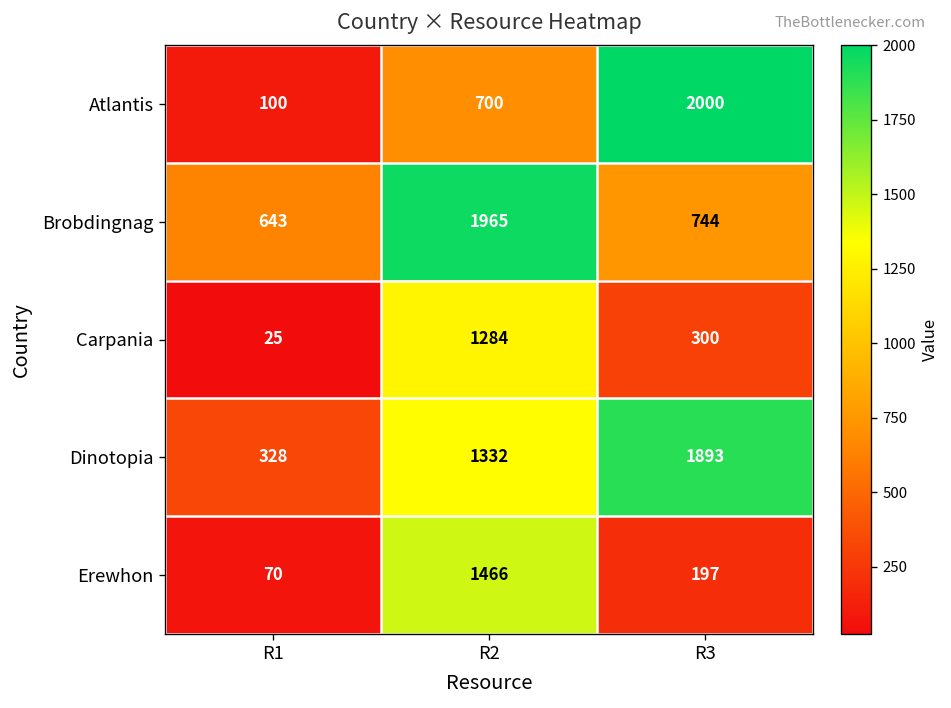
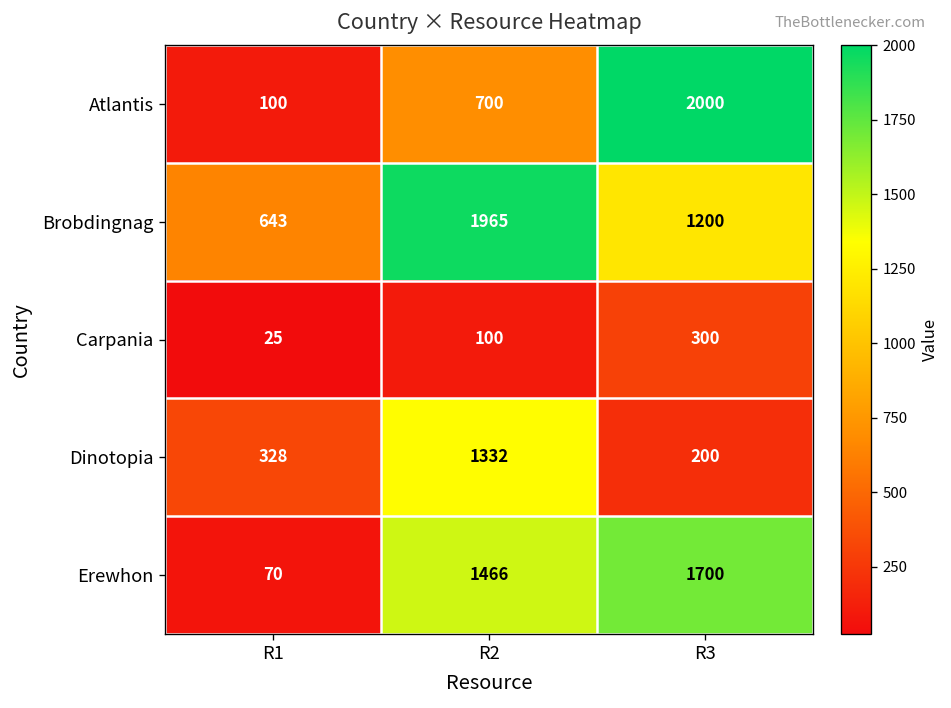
  {
    "Atlantis": {
      "R1": 100,
      "R2": 700,
      "R3": 2000
    },
    "Brobdingnag": {
      "R1": 643,
      "R2": 1965,
-     "R3": 744
+     "R3": 1200
    },
    "Carpania": {
      "R1": 25,
-     "R2": 1284,
+     "R2": 100,
      "R3": 300
    },
    "Dinotopia": {
      "R1": 328,
      "R2": 1332,
-     "R3": 1893
+     "R3": 200
    },
    "Erewhon": {
      "R1": 70,
      "R2": 1466,
-     "R3": 197
+     "R3": 1700
    }
  }
